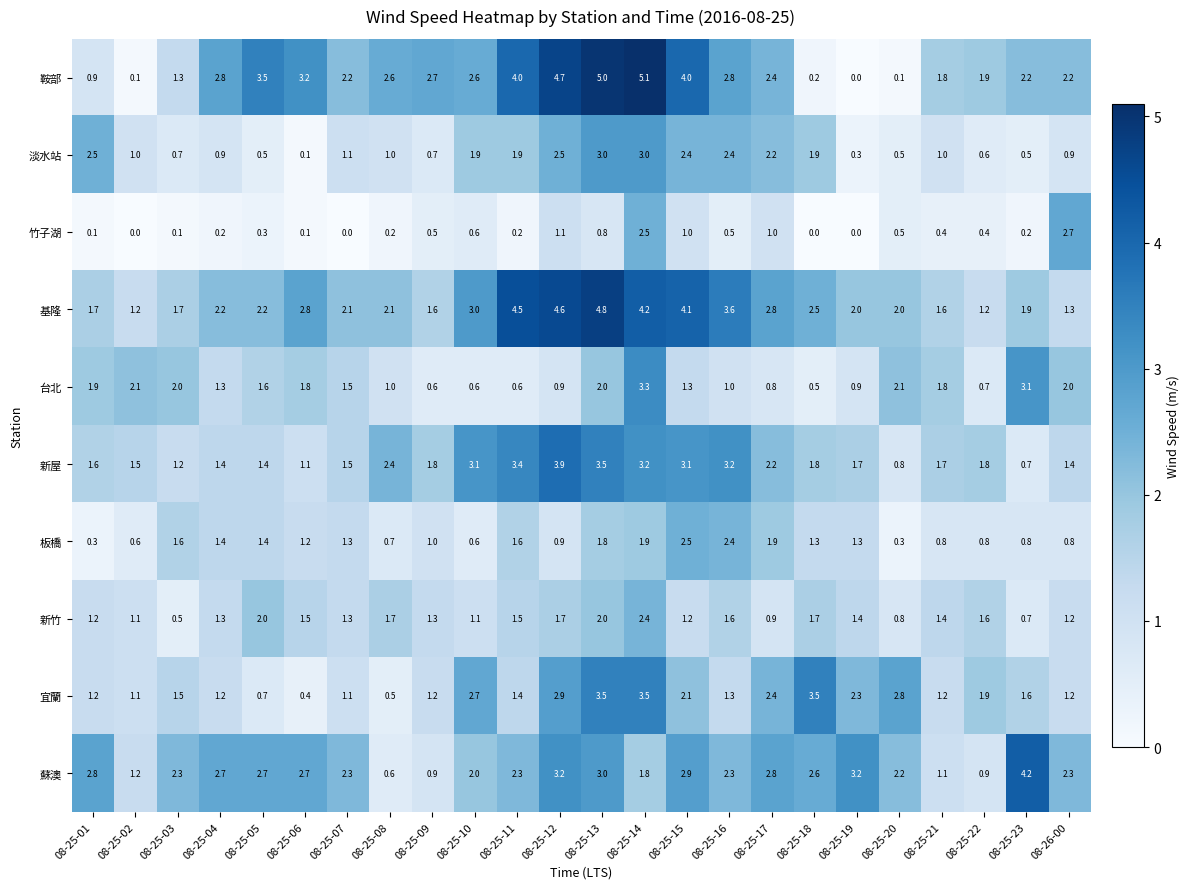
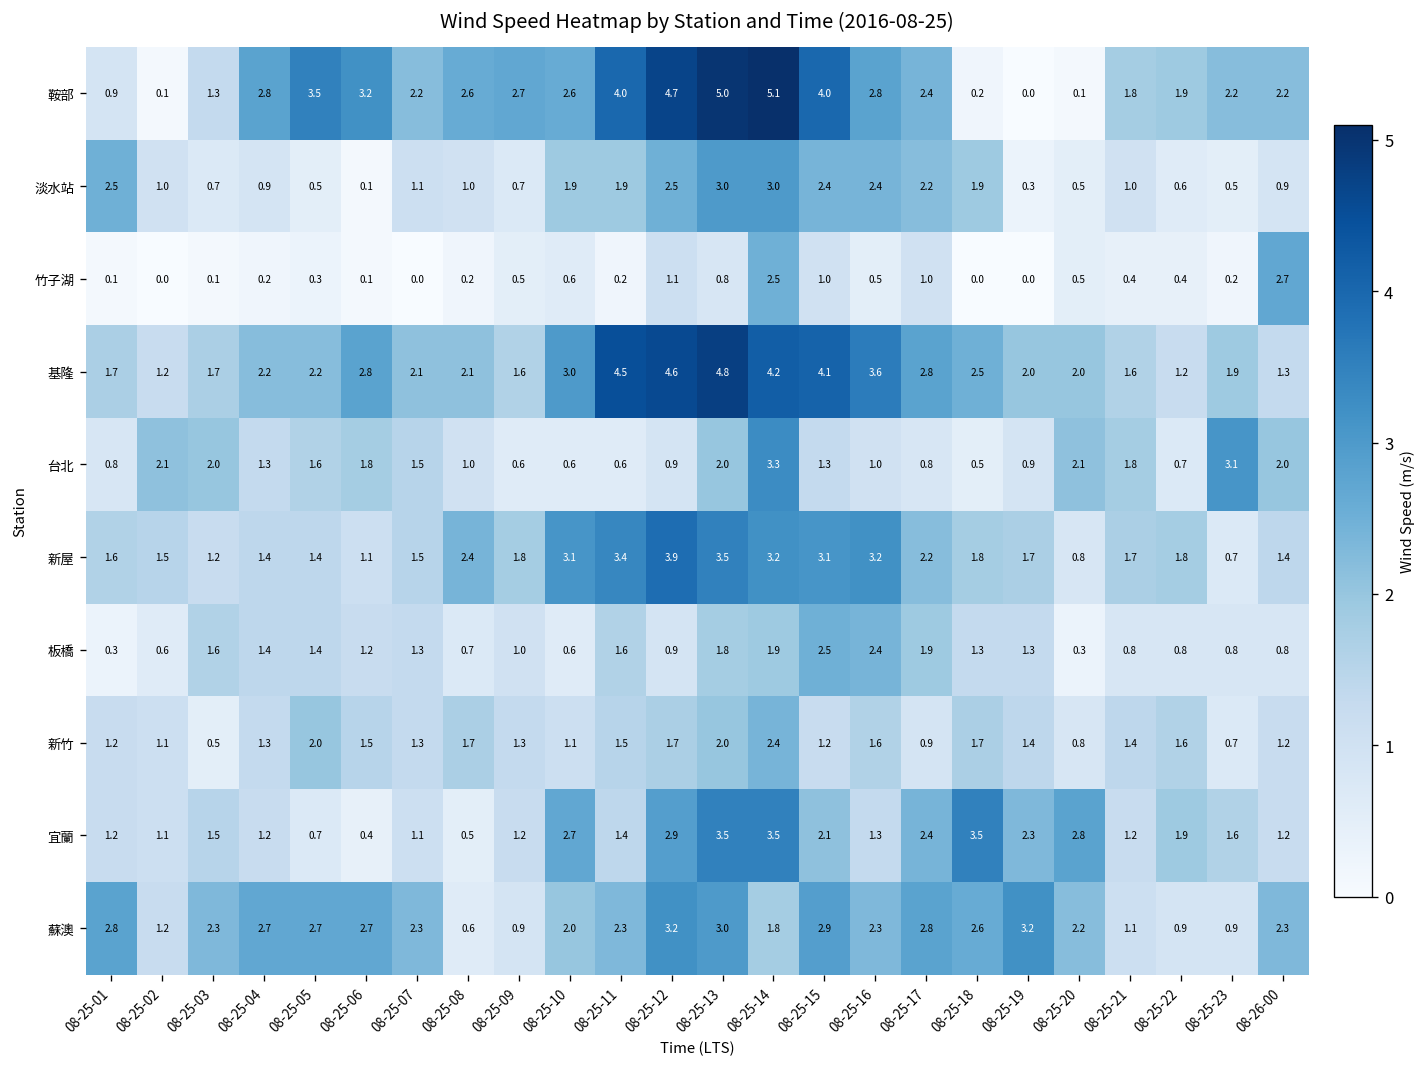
  {
    "台北": {
-     "08-25-01": 1.9,
+     "08-25-01": 0.8,
      "08-25-02": 2.1,
      "08-25-03": 2.0,
      "08-25-04": 1.3,
      "08-25-05": 1.6,
      "08-25-06": 1.8,
      "08-25-07": 1.5,
      "08-25-08": 1.0,
      "08-25-09": 0.6,
      "08-25-10": 0.6,
      "08-25-11": 0.6,
      "08-25-12": 0.9,
      "08-25-13": 2.0,
      "08-25-14": 3.3,
      "08-25-15": 1.3,
      "08-25-16": 1.0,
      "08-25-17": 0.8,
      "08-25-18": 0.5,
      "08-25-19": 0.9,
      "08-25-20": 2.1,
      "08-25-21": 1.8,
      "08-25-22": 0.7,
      "08-25-23": 3.1,
      "08-26-00": 2.0
    },
    "蘇澳": {
      "08-25-01": 2.8,
      "08-25-02": 1.2,
      "08-25-03": 2.3,
      "08-25-04": 2.7,
      "08-25-05": 2.7,
      "08-25-06": 2.7,
      "08-25-07": 2.3,
      "08-25-08": 0.6,
      "08-25-09": 0.9,
      "08-25-10": 2.0,
      "08-25-11": 2.3,
      "08-25-12": 3.2,
      "08-25-13": 3.0,
      "08-25-14": 1.8,
      "08-25-15": 2.9,
      "08-25-16": 2.3,
      "08-25-17": 2.8,
      "08-25-18": 2.6,
      "08-25-19": 3.2,
      "08-25-20": 2.2,
      "08-25-21": 1.1,
      "08-25-22": 0.9,
-     "08-25-23": 4.2,
+     "08-25-23": 0.9,
      "08-26-00": 2.3
    }
  }
